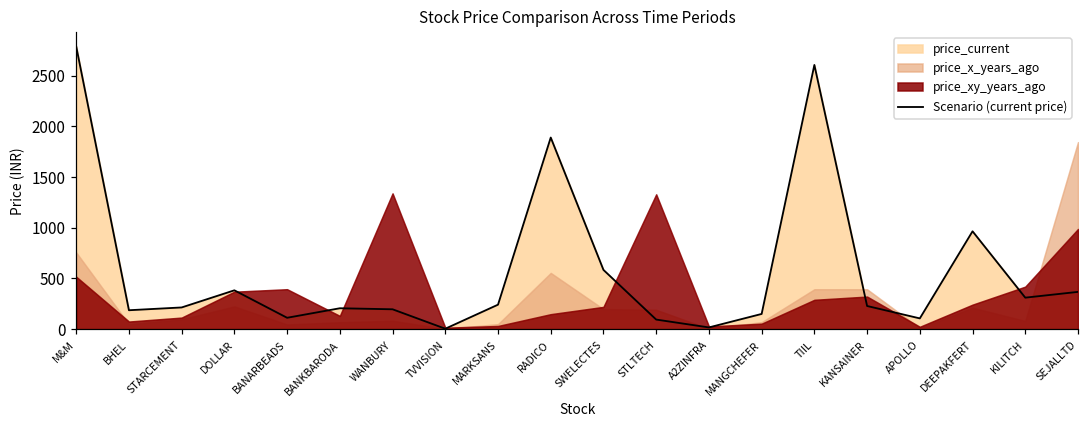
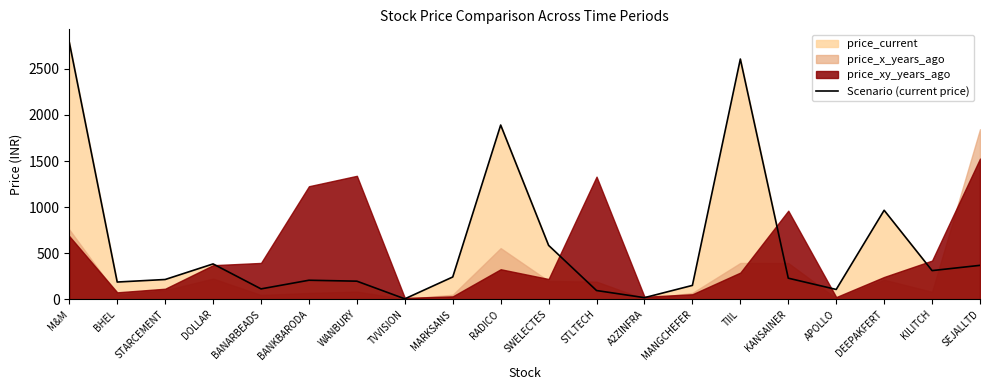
  {
    "price_xy_years_ago": {
-     "M&M": 500,
+     "M&M": 700,
      "BANARBEADS": 400,
-     "BANKBARODA": 100,
+     "BANKBARODA": 1200,
      "WANBURY": 1300,
-     "RADICO": 100,
+     "RADICO": 300,
      "STLTECH": 1300,
      "TIIL": 300,
-     "KANSAINER": 300,
+     "KANSAINER": 1000,
      "DEEPAKFERT": 200,
      "KILITCH": 400,
-     "SEJALLTD": 1000
+     "SEJALLTD": 1500
    }
  }
